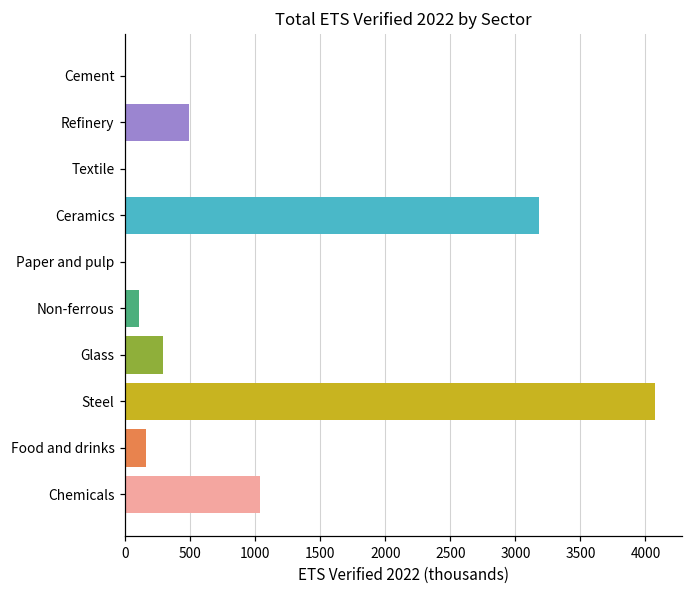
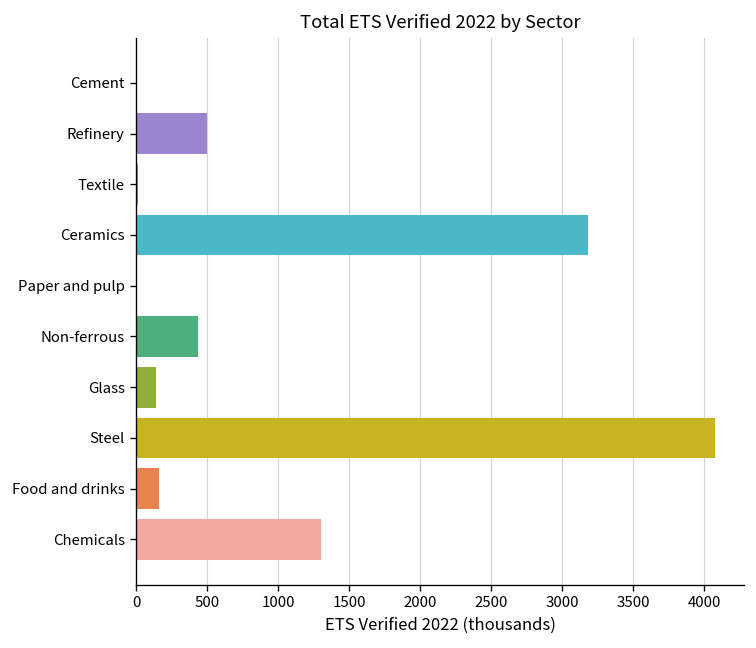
  {
    "Refinery": 490,
    "Ceramics": 3180,
-   "Non-ferrous": 110,
-   "Glass": 290,
+   "Non-ferrous": 430,
+   "Glass": 140,
    "Steel": 4080,
    "Food and drinks": 160,
-   "Chemicals": 1030
+   "Chemicals": 1300
  }
